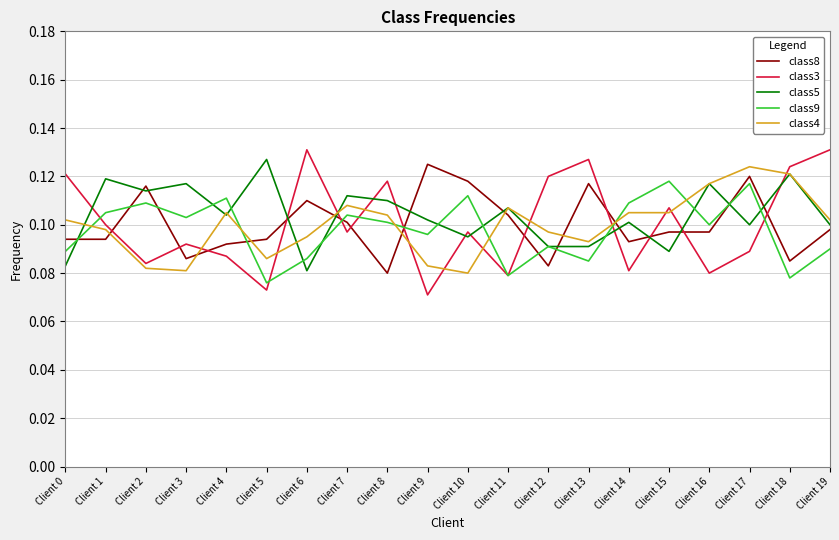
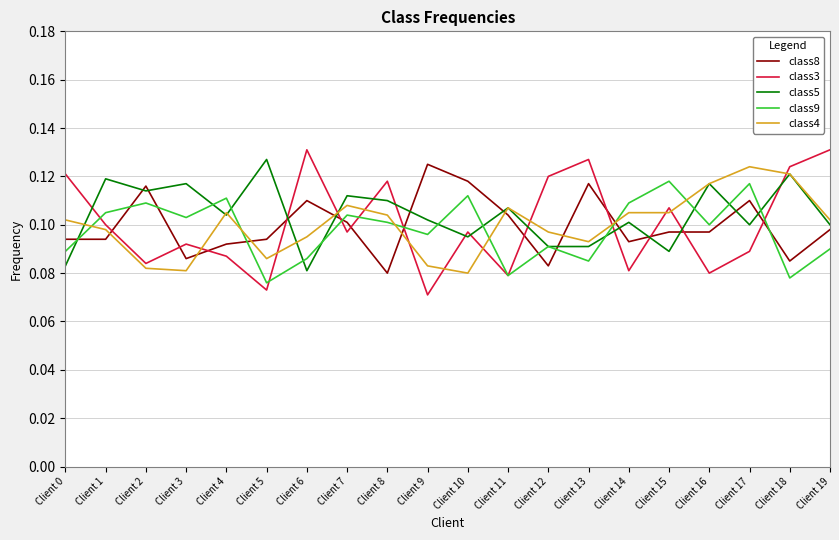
  {
    "class8": {
      "Client 0": 0.094,
      "Client 1": 0.094,
      "Client 2": 0.116,
      "Client 3": 0.086,
      "Client 4": 0.092,
      "Client 5": 0.094,
      "Client 6": 0.11,
      "Client 7": 0.10,
      "Client 8": 0.08,
      "Client 9": 0.125,
      "Client 10": 0.118,
      "Client 11": 0.104,
      "Client 12": 0.083,
      "Client 13": 0.117,
      "Client 14": 0.093,
      "Client 15": 0.097,
      "Client 16": 0.097,
-     "Client 17": 0.12,
+     "Client 17": 0.11,
      "Client 18": 0.085,
      "Client 19": 0.098
    },
    "class3": {
      "Client 0": 0.12,
      "Client 1": 0.10,
      "Client 2": 0.084,
      "Client 3": 0.092,
      "Client 4": 0.087,
      "Client 5": 0.073,
      "Client 6": 0.13,
      "Client 7": 0.097,
      "Client 8": 0.118,
      "Client 9": 0.07,
      "Client 10": 0.097,
      "Client 12": 0.12,
      "Client 13": 0.127,
      "Client 14": 0.08,
      "Client 15": 0.107,
      "Client 16": 0.08,
      "Client 17": 0.09,
      "Client 18": 0.124,
      "Client 19": 0.13
    },
    "class5": {
      "Client 0": 0.083,
      "Client 1": 0.12,
      "Client 2": 0.114,
      "Client 3": 0.117,
      "Client 5": 0.127,
      "Client 6": 0.08,
      "Client 7": 0.112,
      "Client 8": 0.11,
      "Client 9": 0.102,
      "Client 10": 0.095,
      "Client 13": 0.09,
      "Client 14": 0.10,
      "Client 15": 0.09,
      "Client 17": 0.10,
      "Client 19": 0.10
    },
    "class9": {
      "Client 0": 0.09,
      "Client 1": 0.105,
      "Client 2": 0.11,
      "Client 3": 0.103,
      "Client 4": 0.11,
      "Client 5": 0.076,
      "Client 6": 0.086,
      "Client 7": 0.104,
      "Client 8": 0.10,
      "Client 9": 0.096,
      "Client 10": 0.112,
      "Client 13": 0.085,
      "Client 14": 0.11,
      "Client 15": 0.118,
      "Client 16": 0.10,
      "Client 17": 0.117,
      "Client 18": 0.078,
      "Client 19": 0.09
    },
    "class4": {
      "Client 0": 0.102,
      "Client 1": 0.098,
      "Client 2": 0.082,
      "Client 3": 0.08,
      "Client 5": 0.086,
      "Client 6": 0.095,
      "Client 7": 0.108,
      "Client 8": 0.104,
      "Client 9": 0.083,
      "Client 10": 0.08,
      "Client 12": 0.097,
      "Client 13": 0.093,
      "Client 14": 0.105,
      "Client 15": 0.105,
      "Client 17": 0.124,
      "Client 19": 0.102
    }
  }
